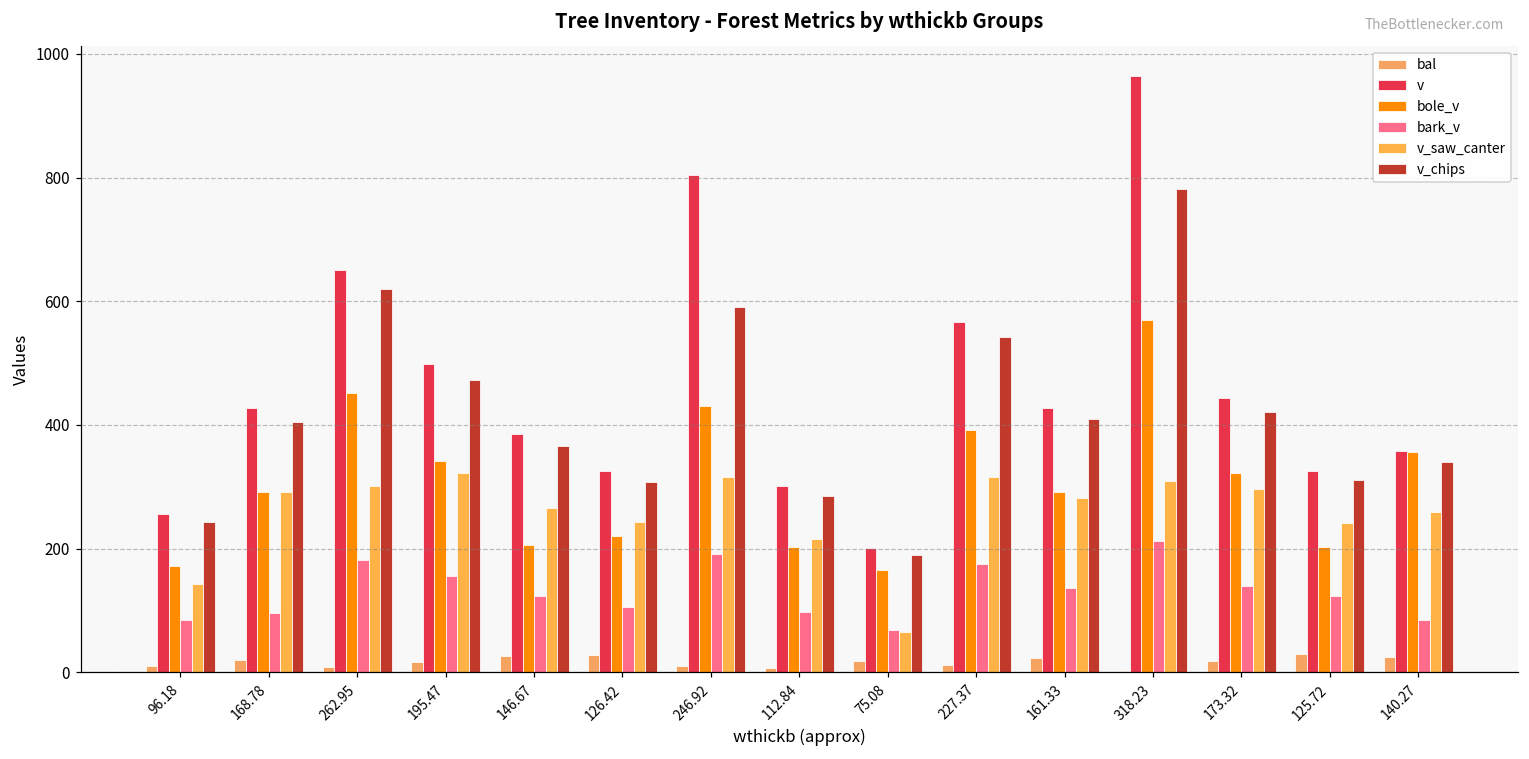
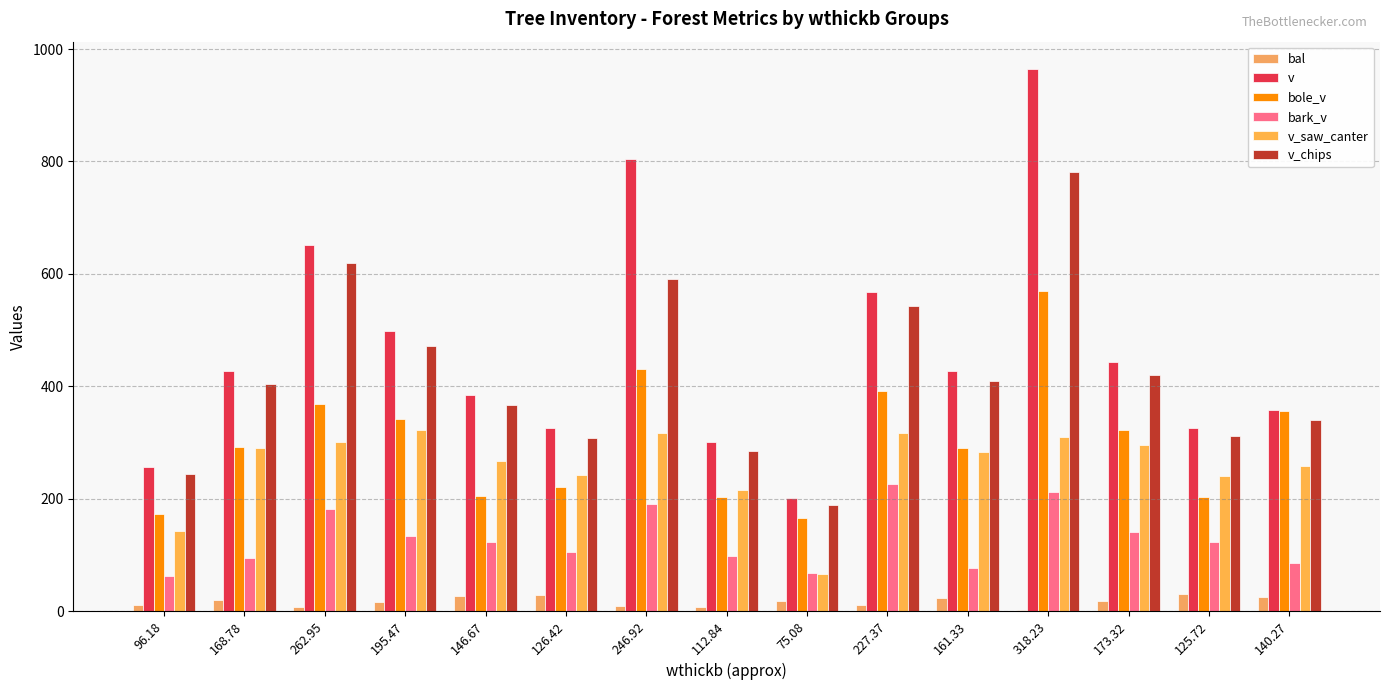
  {
    "bole_v": {
      "96.18": 170,
      "168.78": 290,
-     "262.95": 450,
+     "262.95": 370,
      "195.47": 340,
      "146.67": 210,
      "126.42": 220,
      "246.92": 430,
      "112.84": 200,
      "75.08": 160,
      "227.37": 390,
      "161.33": 290,
      "318.23": 570,
      "173.32": 320,
      "125.72": 200,
      "140.27": 360
    },
    "bark_v": {
-     "96.18": 80,
+     "96.18": 60,
      "168.78": 100,
      "262.95": 180,
-     "195.47": 160,
+     "195.47": 130,
      "146.67": 120,
      "126.42": 110,
      "246.92": 190,
      "112.84": 100,
      "75.08": 70,
-     "227.37": 180,
-     "161.33": 140,
+     "227.37": 230,
+     "161.33": 80,
      "318.23": 210,
      "173.32": 140,
      "125.72": 120,
      "140.27": 90
    }
  }
